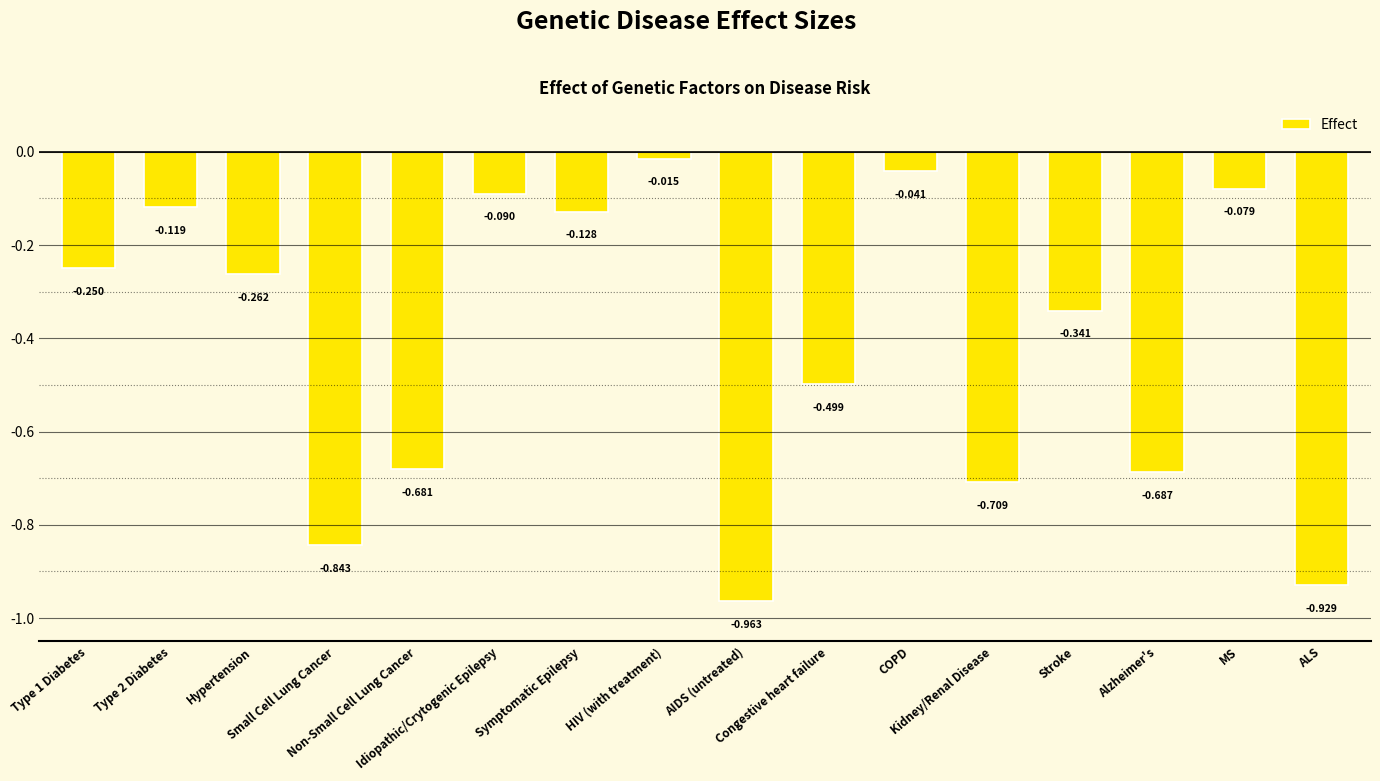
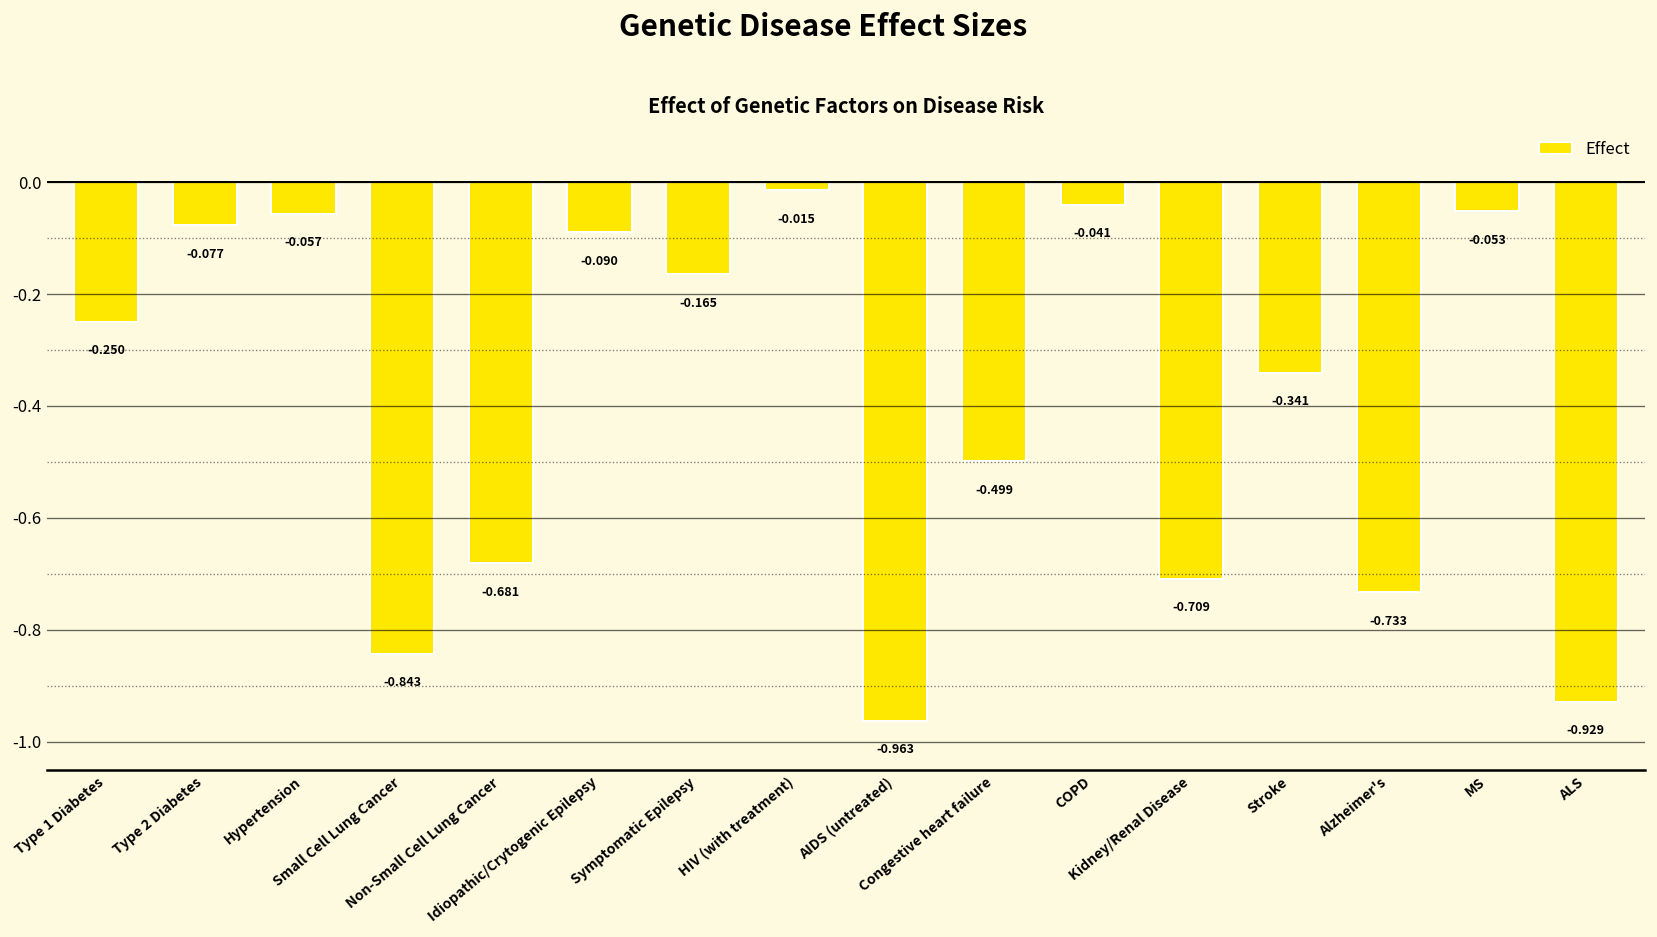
  {
    "Type 1 Diabetes": -0.250,
-   "Type 2 Diabetes": -0.119,
-   "Hypertension": -0.262,
+   "Type 2 Diabetes": -0.077,
+   "Hypertension": -0.057,
    "Small Cell Lung Cancer": -0.843,
    "Non-Small Cell Lung Cancer": -0.681,
    "Idiopathic/Crytogenic Epilepsy": -0.090,
-   "Symptomatic Epilepsy": -0.128,
+   "Symptomatic Epilepsy": -0.165,
    "HIV (with treatment)": -0.015,
    "AIDS (untreated)": -0.963,
    "Congestive heart failure": -0.499,
    "COPD": -0.041,
    "Kidney/Renal Disease": -0.709,
    "Stroke": -0.341,
-   "Alzheimer's": -0.687,
-   "MS": -0.079,
+   "Alzheimer's": -0.733,
+   "MS": -0.053,
    "ALS": -0.929
  }
